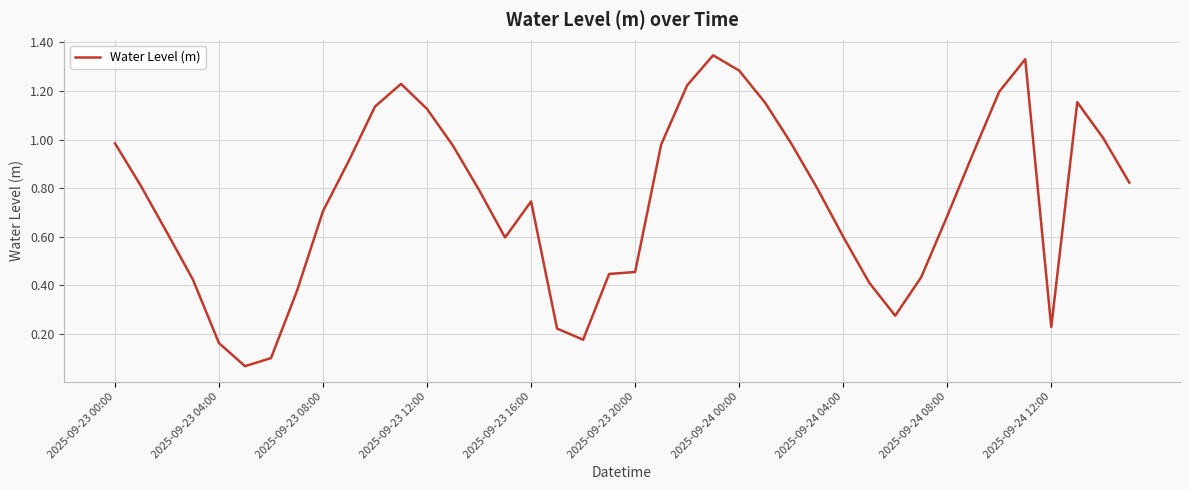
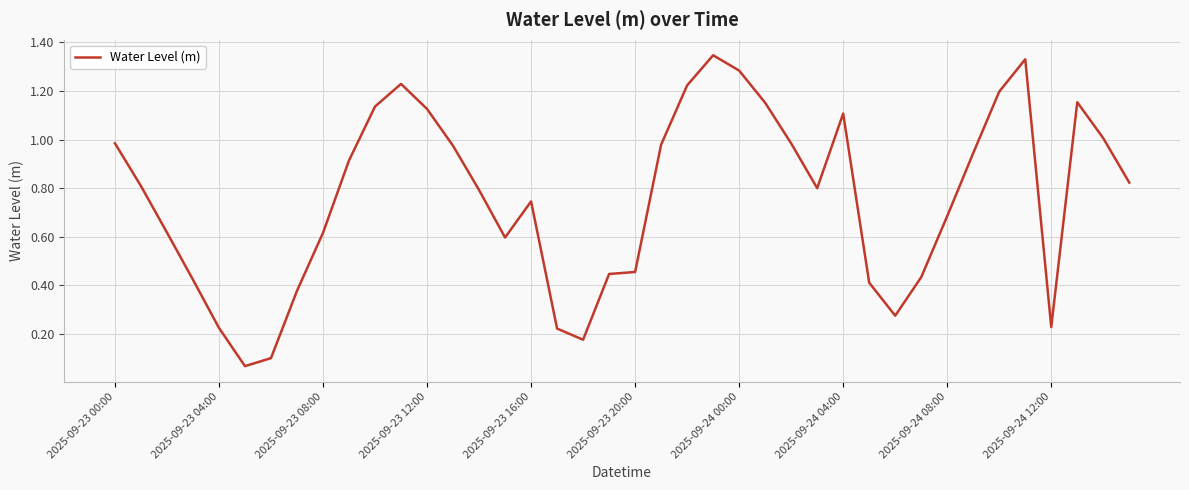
  {
    "2025-09-23 00:00": 0.98,
-   "2025-09-23 04:00": 0.16,
-   "2025-09-23 08:00": 0.71,
+   "2025-09-23 04:00": 0.22,
+   "2025-09-23 08:00": 0.62,
    "2025-09-23 12:00": 1.13,
    "2025-09-23 16:00": 0.75,
    "2025-09-23 20:00": 0.45,
    "2025-09-24 00:00": 1.28,
-   "2025-09-24 04:00": 0.60,
+   "2025-09-24 04:00": 1.11,
    "2025-09-24 08:00": 0.68,
    "2025-09-24 12:00": 0.23
  }
